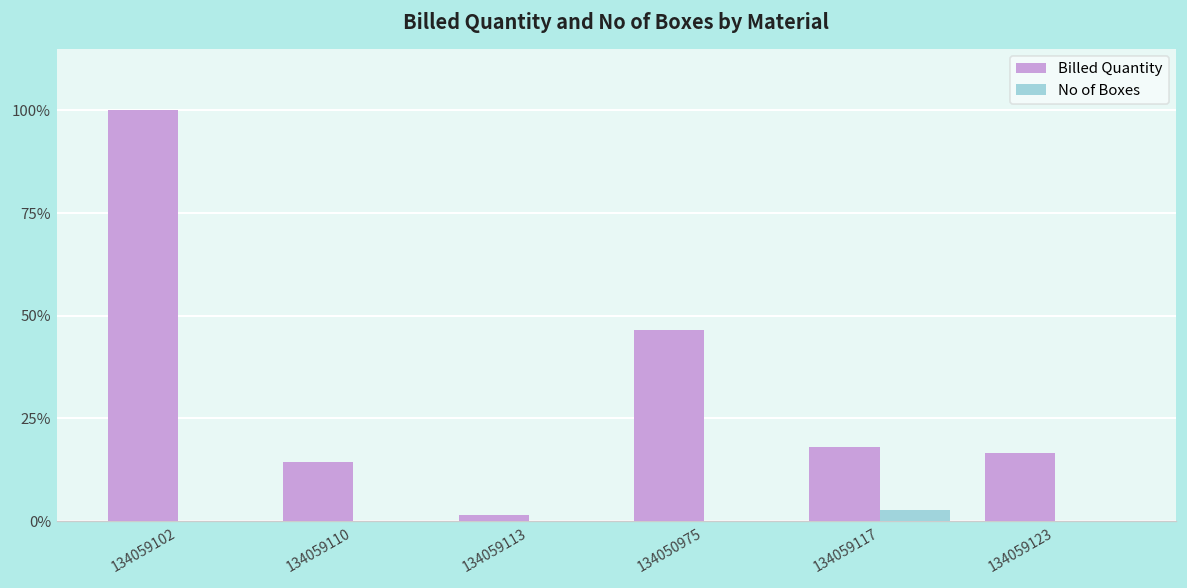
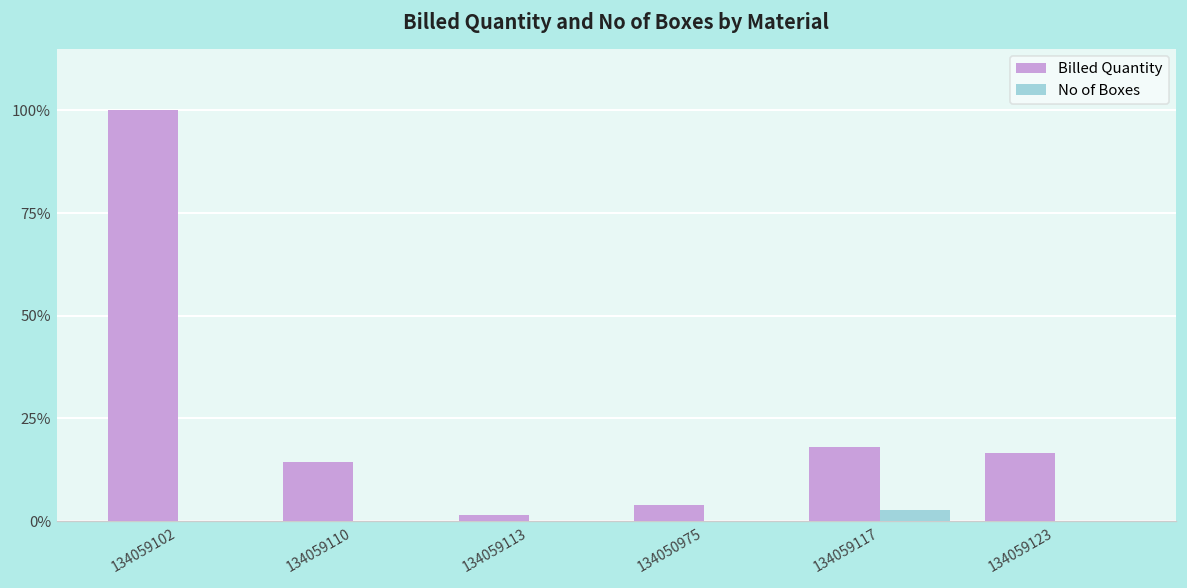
  {
    "Billed Quantity": {
      "134059102": "100%",
      "134059110": "14%",
      "134059113": "2%",
-     "134050975": "46%",
+     "134050975": "4%",
      "134059117": "18%",
      "134059123": "16%"
    },
    "No of Boxes": {
      "134059117": "3%"
    }
  }
